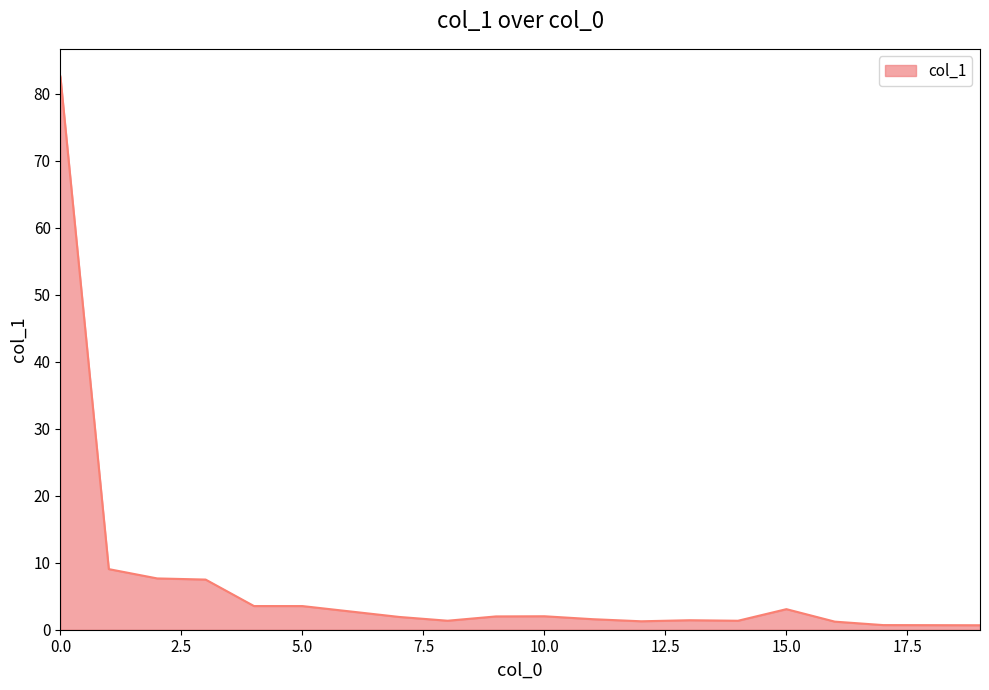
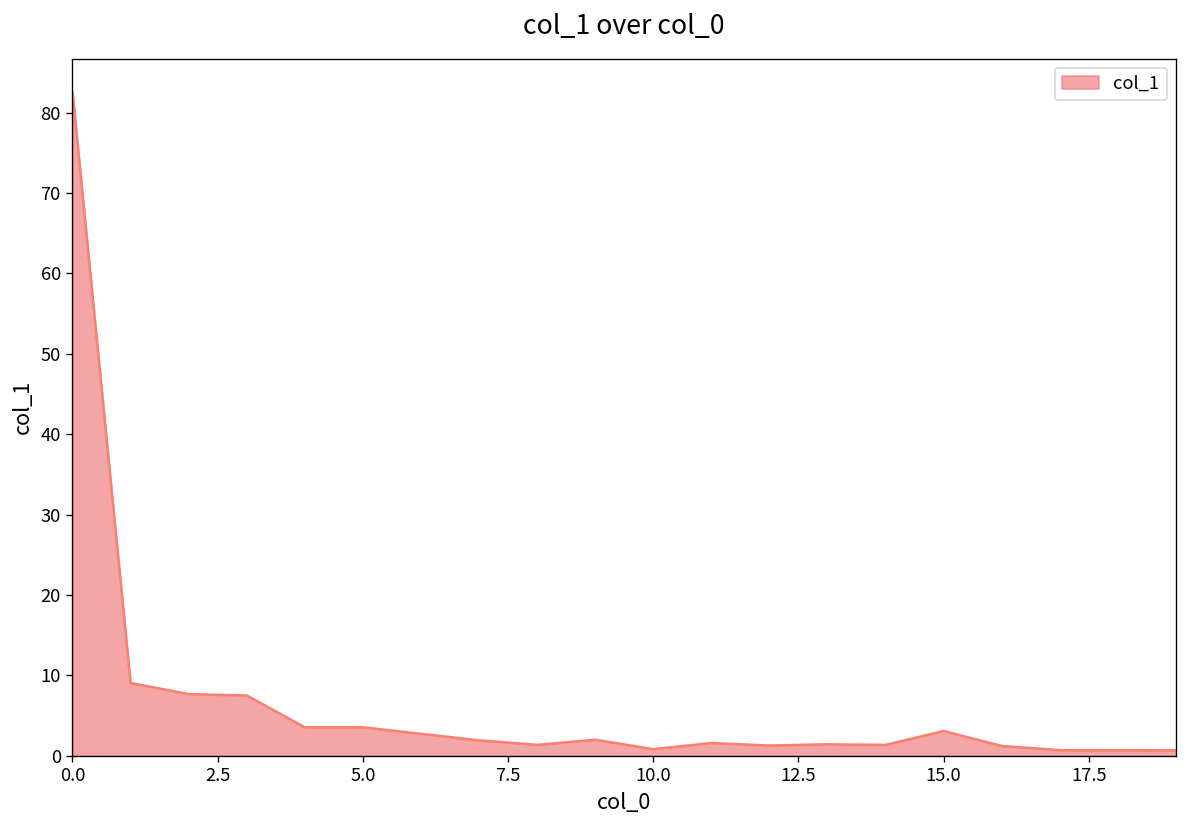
  {
    "0.0": 83,
    "5.0": 4,
-   "10.0": 2,
+   "10.0": 1,
    "15.0": 3
  }
